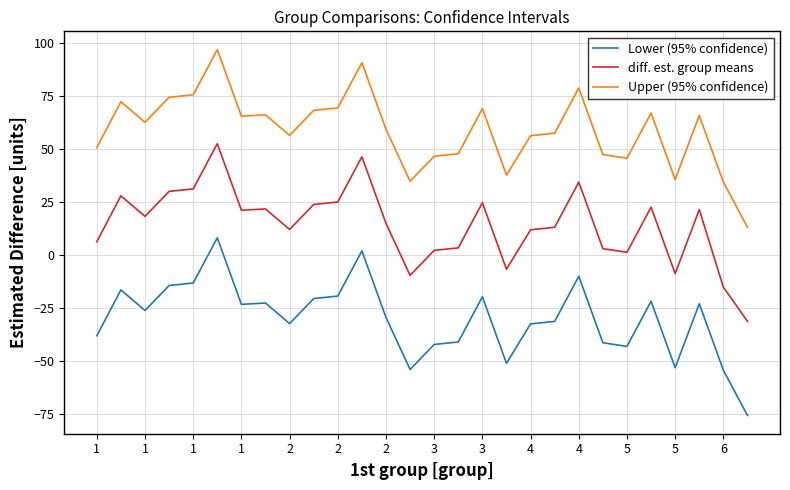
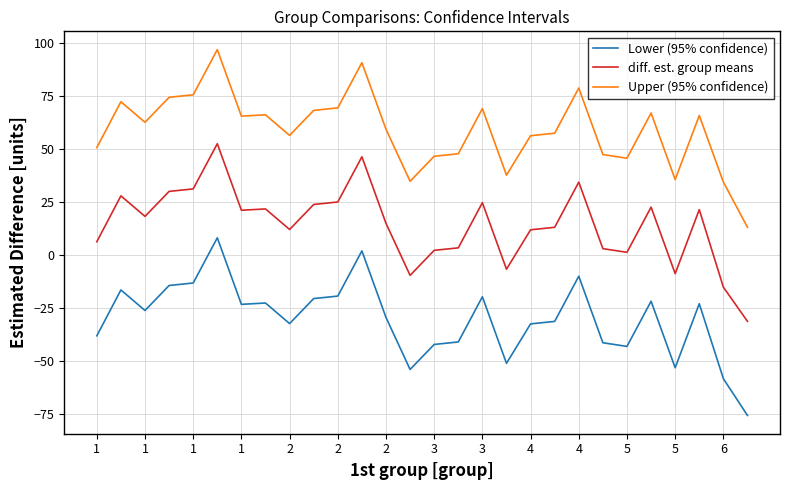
  {
    "Lower (95% confidence)": {
-     "6": -54
+     "6": -58
    },
    "diff. est. group means": {
      "6": -15
    },
    "Upper (95% confidence)": {
      "6": 34
    }
  }
